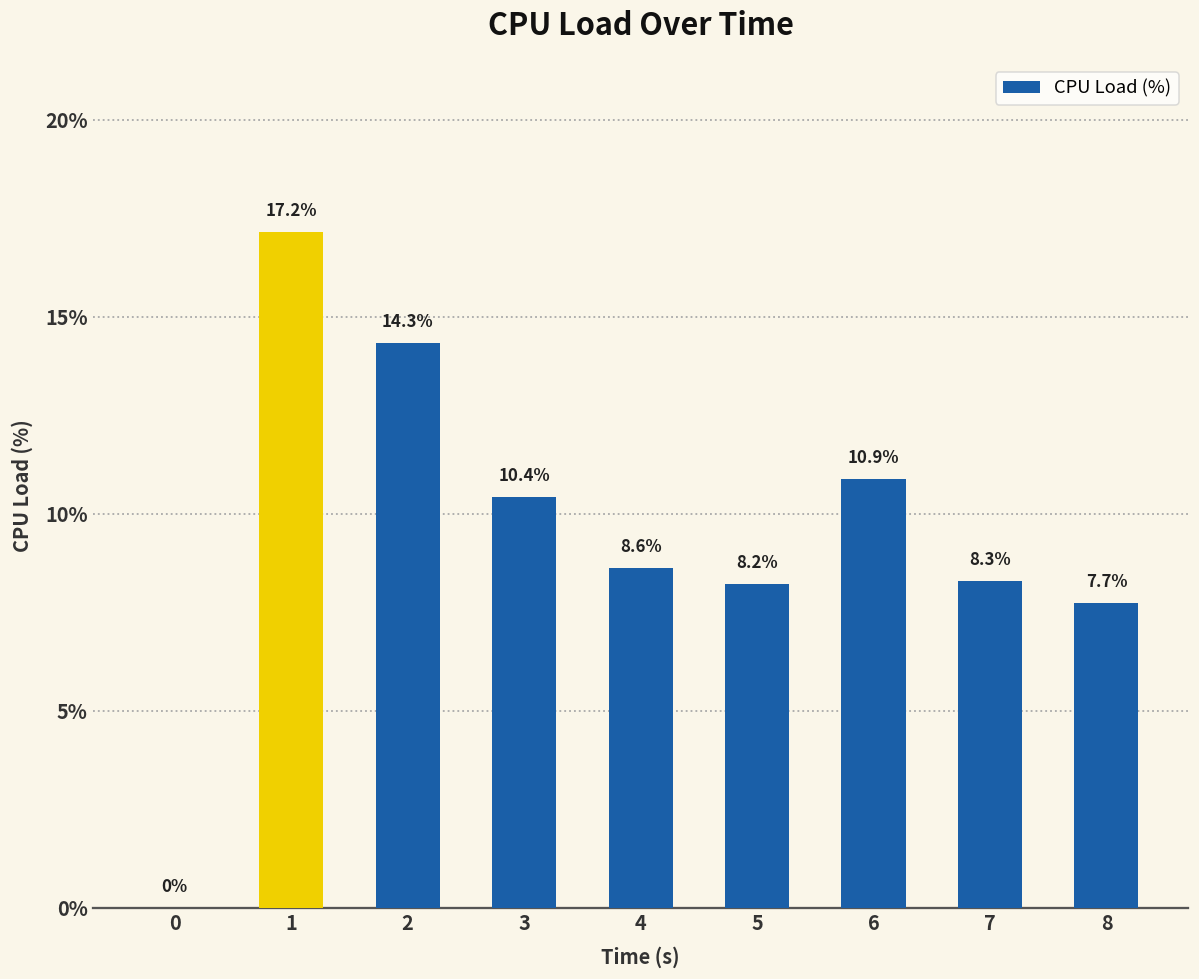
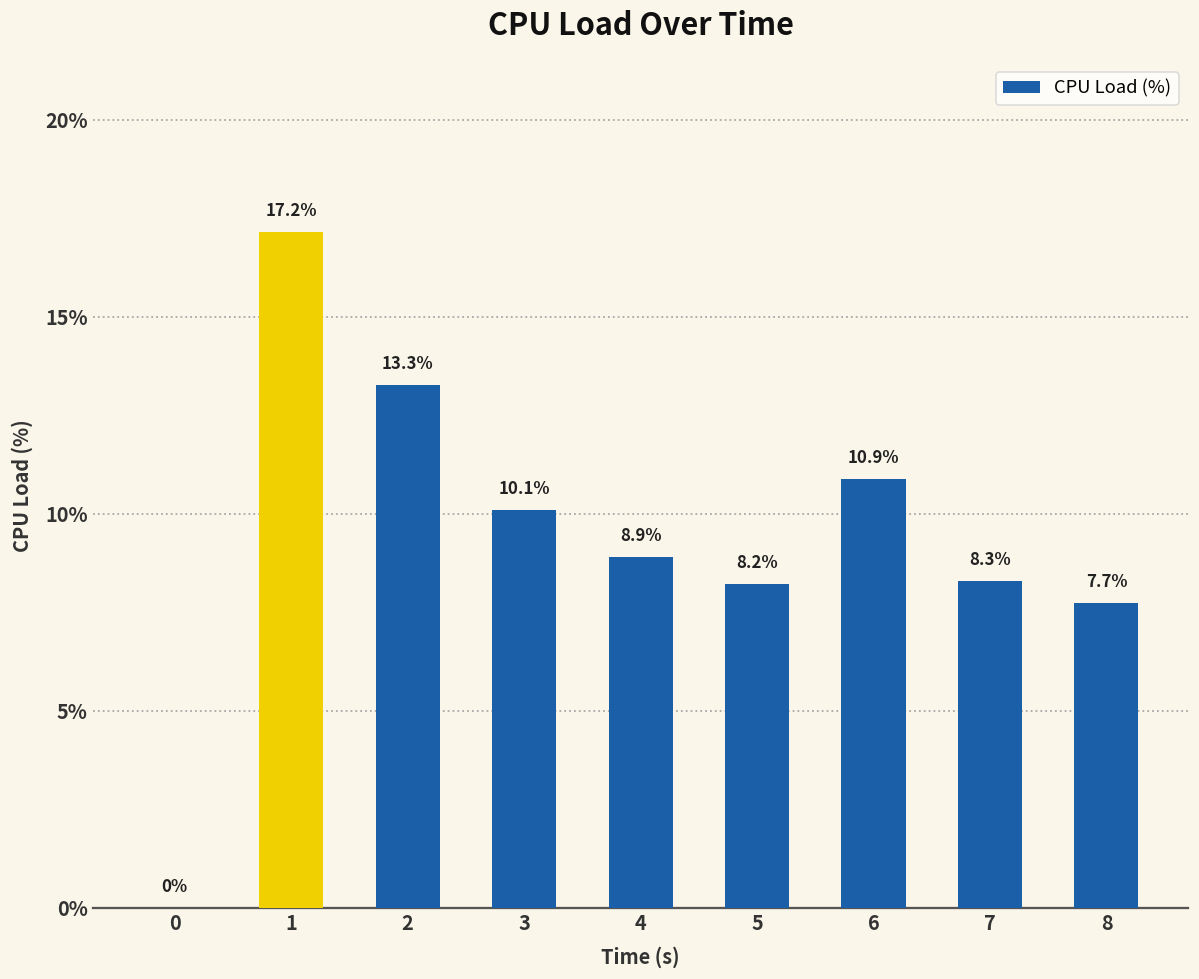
  {
    "0": "0%",
    "1": "17.2%",
-   "2": "14.3%",
-   "3": "10.4%",
-   "4": "8.6%",
+   "2": "13.3%",
+   "3": "10.1%",
+   "4": "8.9%",
    "5": "8.2%",
    "6": "10.9%",
    "7": "8.3%",
    "8": "7.7%"
  }
